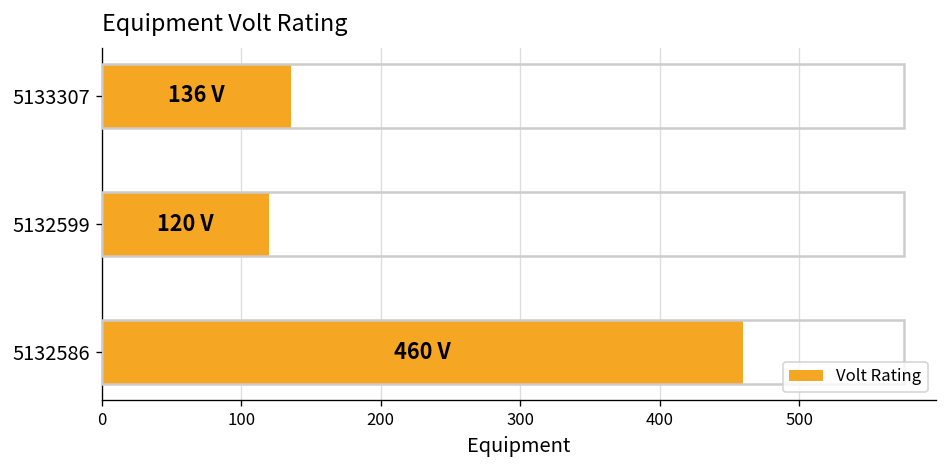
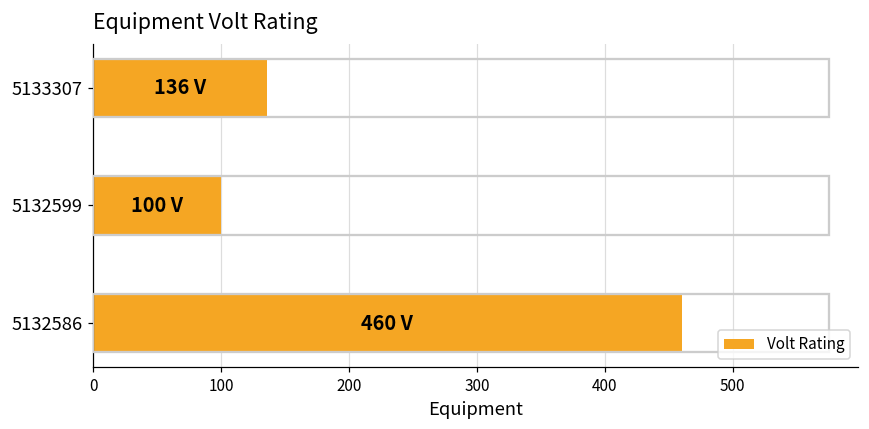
  {
    "5133307": 136,
-   "5132599": 120,
+   "5132599": 100,
    "5132586": 460
  }
